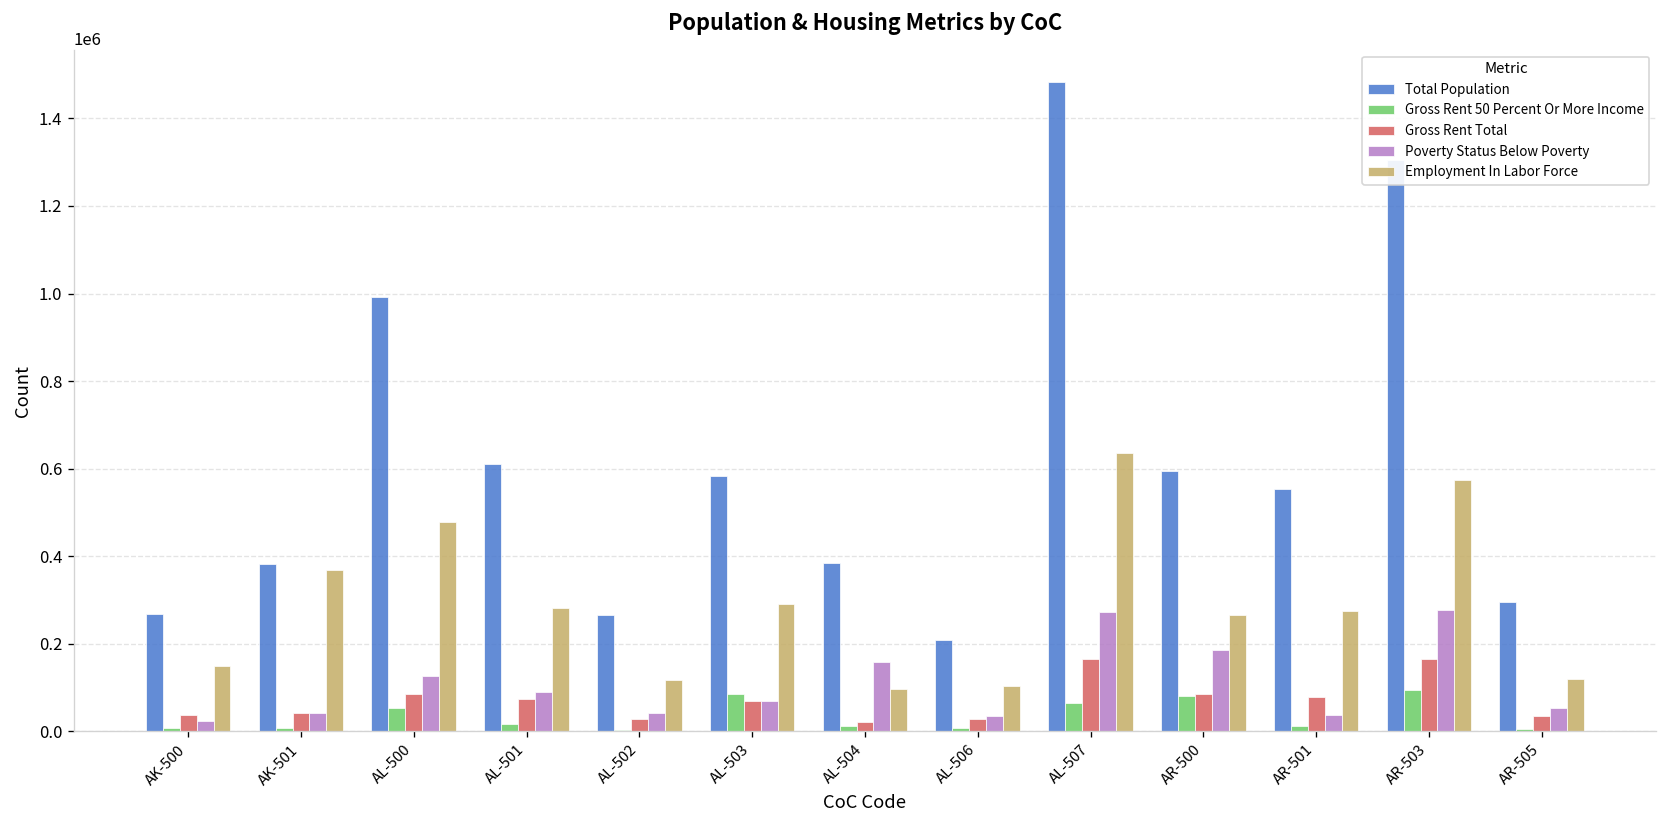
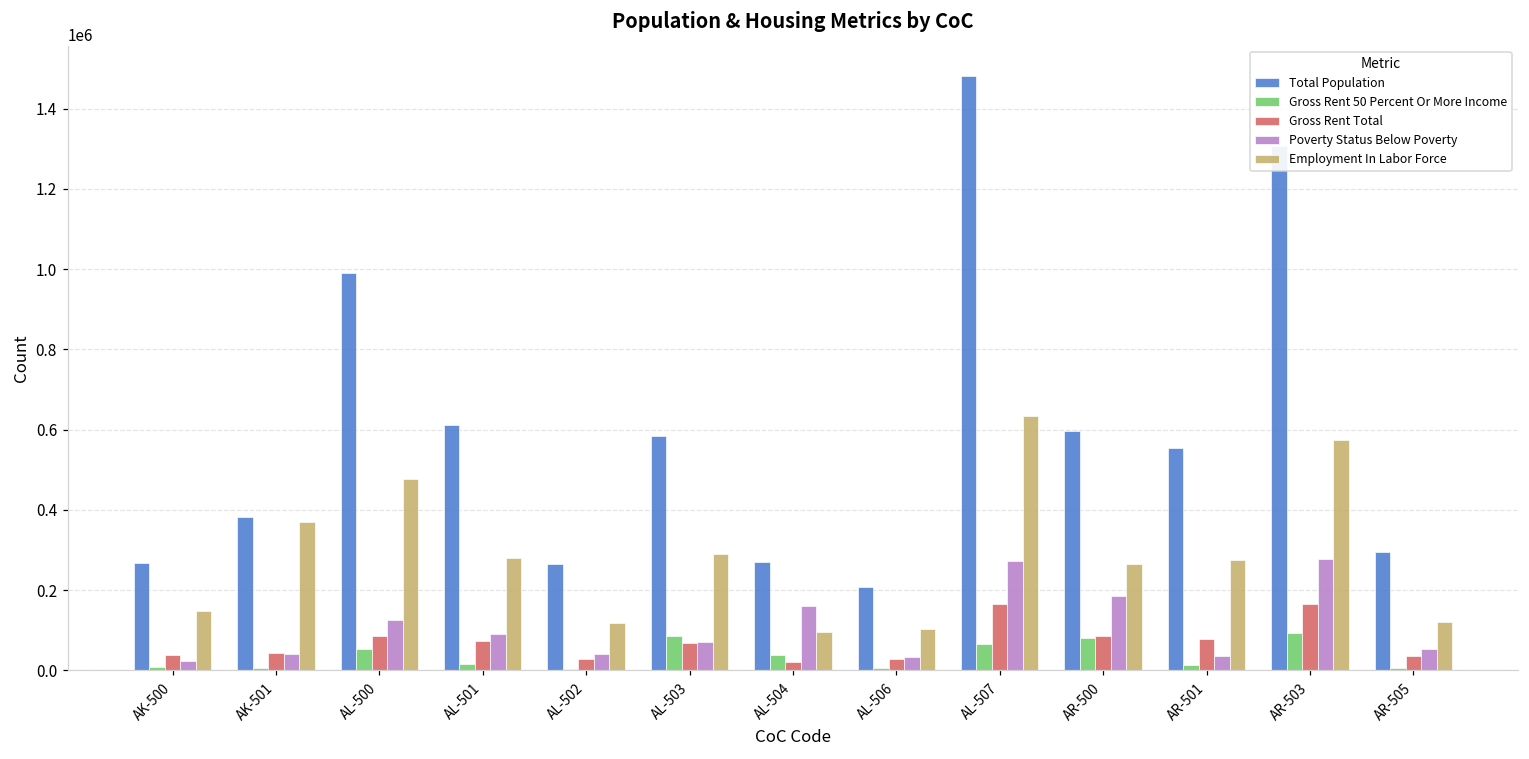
  {
    "Total Population": {
      "AK-500": 270000,
      "AK-501": 380000,
      "AL-500": 990000,
      "AL-501": 610000,
      "AL-502": 270000,
      "AL-503": 580000,
-     "AL-504": 380000,
+     "AL-504": 270000,
      "AL-506": 210000,
      "AL-507": 1480000,
      "AR-500": 600000,
      "AR-501": 550000,
      "AR-505": 300000
    },
    "Gross Rent 50 Percent Or More Income": {
      "AK-500": 10000,
      "AL-500": 50000,
      "AL-501": 20000,
      "AL-503": 90000,
-     "AL-504": 10000,
+     "AL-504": 40000,
      "AL-506": 10000,
      "AL-507": 60000,
      "AR-500": 80000,
      "AR-501": 10000,
      "AR-503": 90000
    },
    "Gross Rent Total": {
      "AK-500": 40000,
      "AK-501": 40000,
      "AL-500": 80000,
      "AL-501": 70000,
      "AL-502": 30000,
      "AL-503": 70000,
      "AL-504": 20000,
      "AL-506": 30000,
      "AL-507": 170000,
      "AR-500": 90000,
      "AR-501": 80000,
      "AR-503": 160000,
      "AR-505": 40000
    },
    "Poverty Status Below Poverty": {
      "AK-500": 20000,
      "AK-501": 40000,
      "AL-500": 130000,
      "AL-501": 90000,
      "AL-502": 40000,
      "AL-503": 70000,
      "AL-504": 160000,
      "AL-506": 30000,
      "AL-507": 270000,
      "AR-500": 190000,
      "AR-501": 40000,
      "AR-503": 280000,
      "AR-505": 50000
    },
    "Employment In Labor Force": {
      "AK-500": 150000,
      "AK-501": 370000,
      "AL-500": 480000,
      "AL-501": 280000,
      "AL-502": 120000,
      "AL-503": 290000,
      "AL-504": 100000,
      "AL-506": 100000,
      "AL-507": 630000,
      "AR-500": 270000,
      "AR-501": 280000,
      "AR-503": 580000,
      "AR-505": 120000
    }
  }
